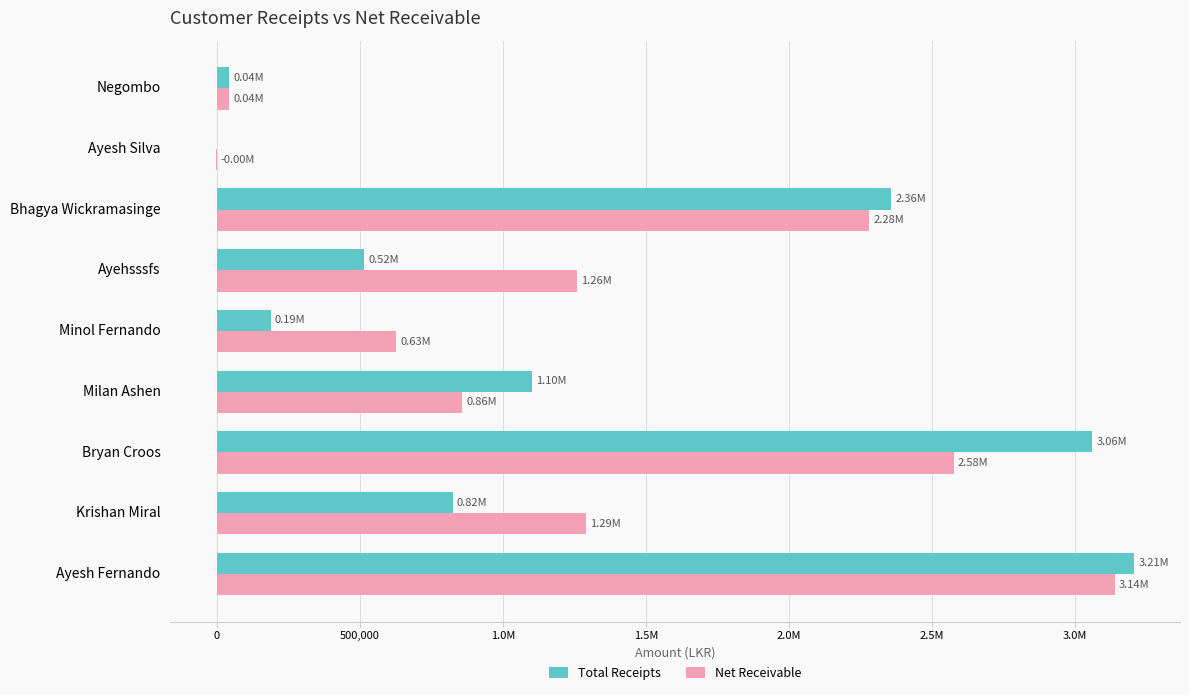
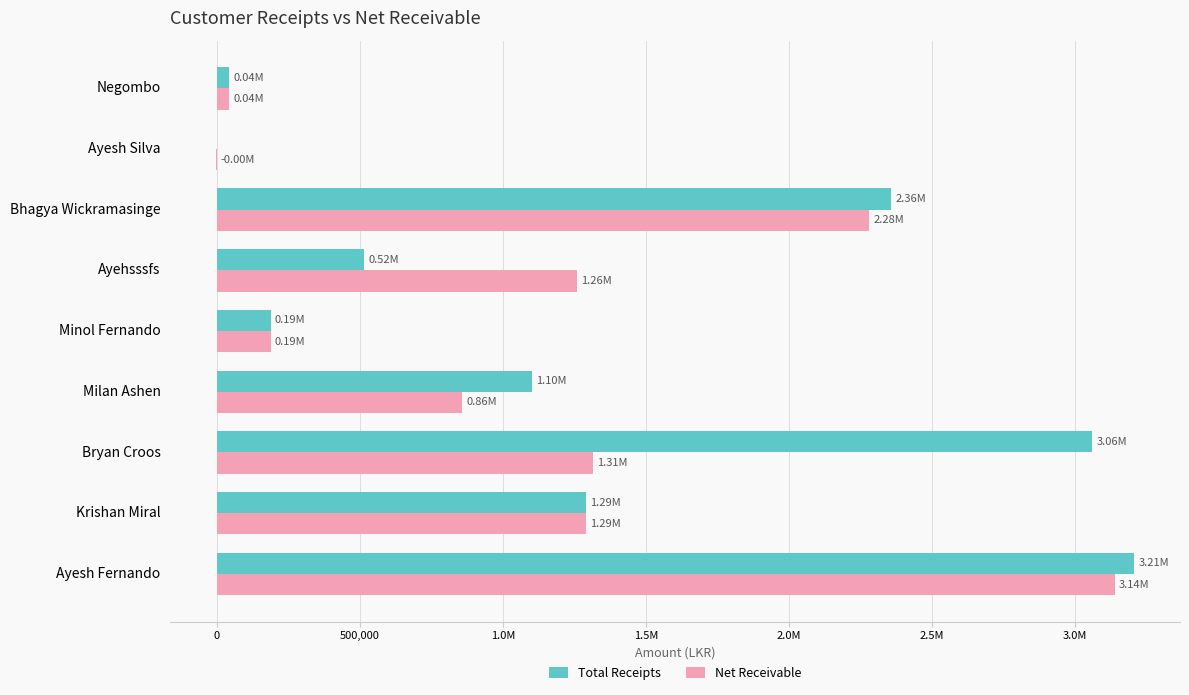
  {
    "Total Receipts": {
      "Negombo": "0.04M",
      "Ayesh Silva": "-0.00M",
      "Bhagya Wickramasinge": "2.36M",
      "Ayehsssfs": "0.52M",
      "Minol Fernando": "0.19M",
      "Milan Ashen": "1.10M",
      "Bryan Croos": "3.06M",
-     "Krishan Miral": "0.82M",
+     "Krishan Miral": "1.29M",
      "Ayesh Fernando": "3.21M"
    },
    "Net Receivable": {
      "Negombo": "0.04M",
      "Bhagya Wickramasinge": "2.28M",
      "Ayehsssfs": "1.26M",
-     "Minol Fernando": "0.63M",
+     "Minol Fernando": "0.19M",
      "Milan Ashen": "0.86M",
-     "Bryan Croos": "2.58M",
+     "Bryan Croos": "1.31M",
      "Krishan Miral": "1.29M",
      "Ayesh Fernando": "3.14M"
    }
  }
